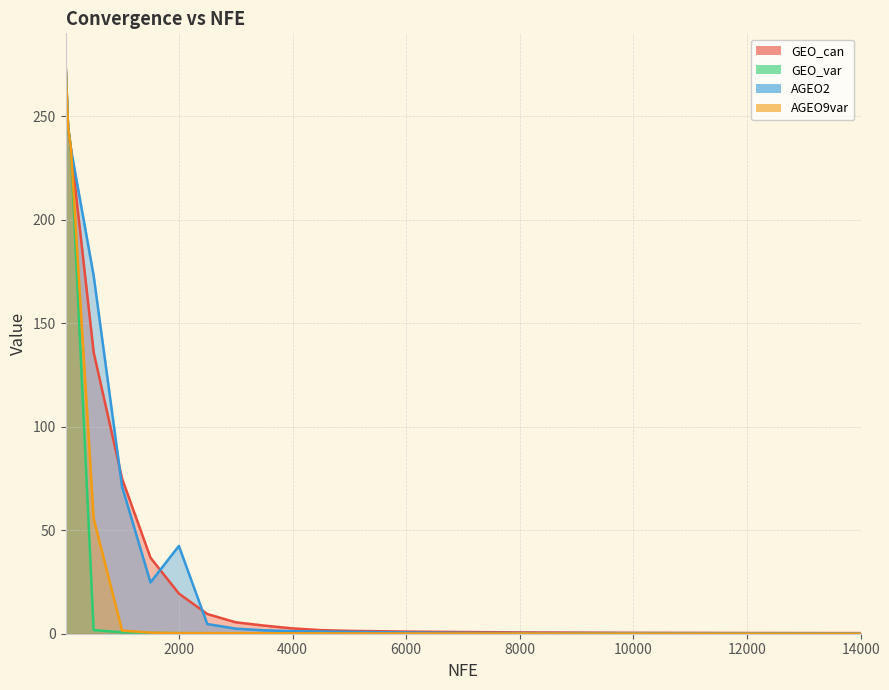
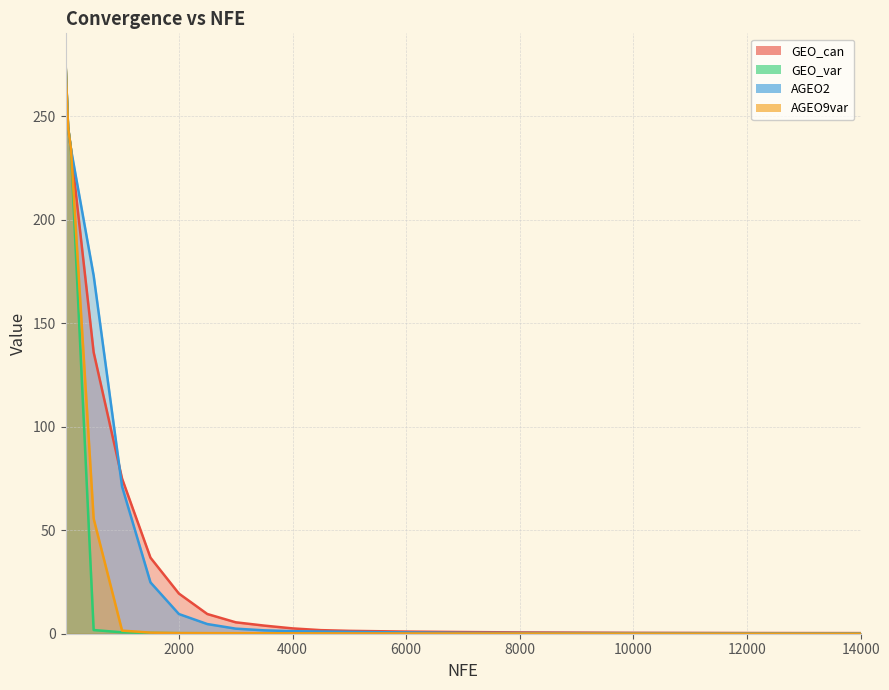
  {
    "AGEO2": {
-     "2000": 42
+     "2000": 10
    }
  }
